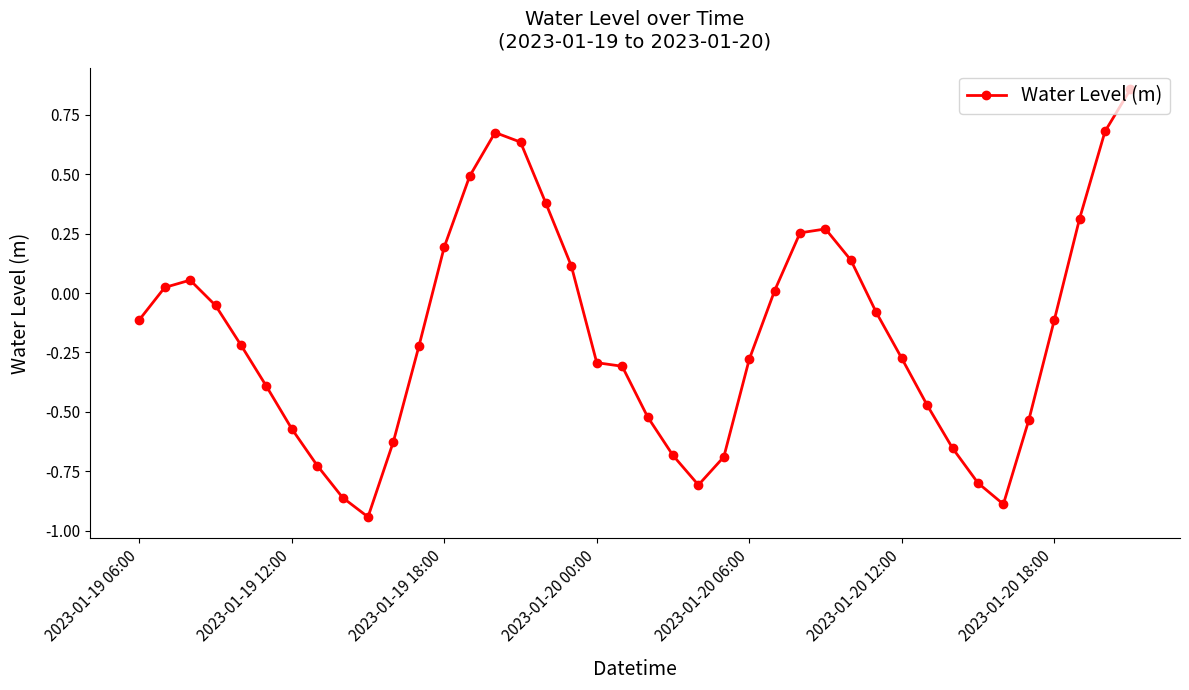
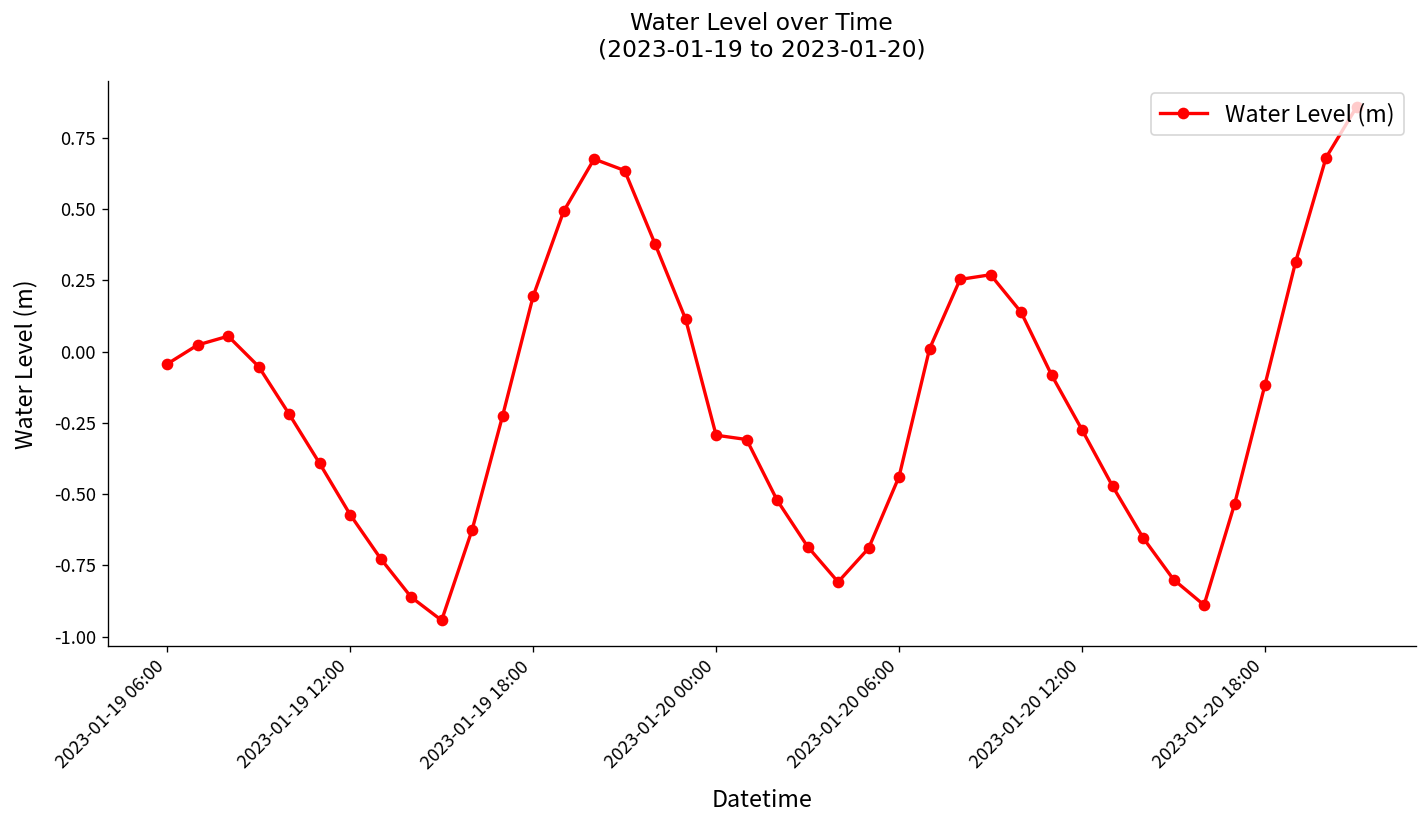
  {
-   "2023-01-19 06:00": -0.11,
+   "2023-01-19 06:00": -0.04,
    "2023-01-19 12:00": -0.57,
    "2023-01-19 18:00": 0.19,
    "2023-01-20 00:00": -0.29,
-   "2023-01-20 06:00": -0.28,
+   "2023-01-20 06:00": -0.44,
    "2023-01-20 12:00": -0.27,
    "2023-01-20 18:00": -0.12
  }
